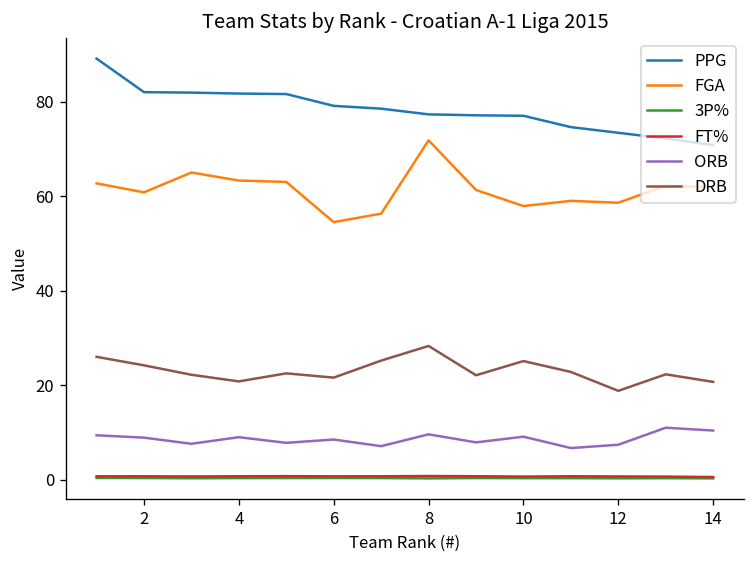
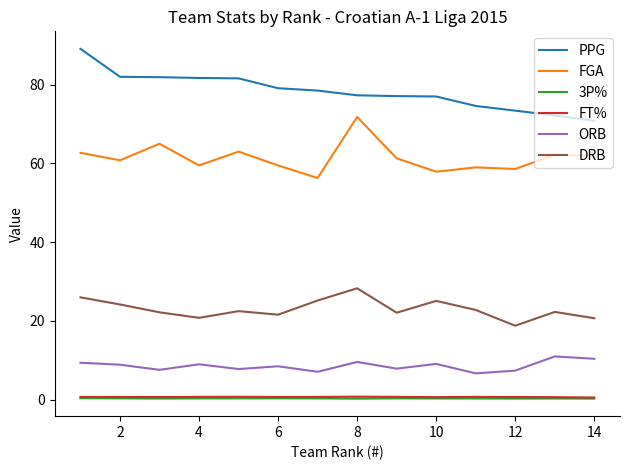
  {
    "PPG": {
      "2": 82,
      "4": 82,
      "6": 79,
      "8": 77,
      "10": 77,
      "12": 73
    },
    "FGA": {
      "2": 61,
-     "4": 63,
-     "6": 55,
+     "4": 60,
+     "6": 60,
      "8": 72,
      "10": 58,
      "12": 59
    },
    "ORB": {
      "2": 9,
      "4": 9,
      "6": 9,
      "8": 10,
      "10": 9,
      "12": 7,
      "14": 10
    },
    "DRB": {
      "2": 24,
      "4": 21,
      "6": 22,
      "8": 28,
      "10": 25,
      "12": 19,
      "14": 21
    }
  }
